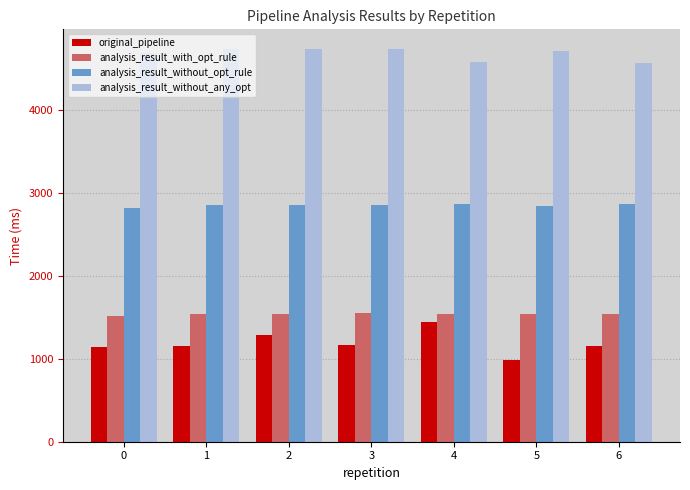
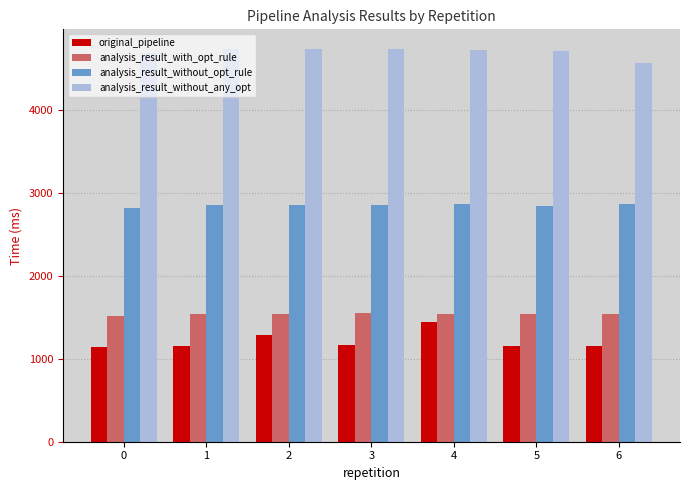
  {
    "original_pipeline": {
      "0": 1100,
      "1": 1200,
      "2": 1300,
      "3": 1200,
      "4": 1400,
-     "5": 1000,
+     "5": 1200,
      "6": 1200
    },
    "analysis_result_with_opt_rule": {
      "0": 1500,
      "1": 1500,
      "2": 1500,
      "3": 1500,
      "4": 1500,
      "5": 1500,
      "6": 1500
    },
    "analysis_result_without_opt_rule": {
      "0": 2800,
      "1": 2900,
      "2": 2900,
      "3": 2900,
      "4": 2900,
      "5": 2800,
      "6": 2900
    },
    "analysis_result_without_any_opt": {
      "2": 4700,
      "3": 4700,
-     "4": 4600,
+     "4": 4700,
      "5": 4700,
      "6": 4600
    }
  }
